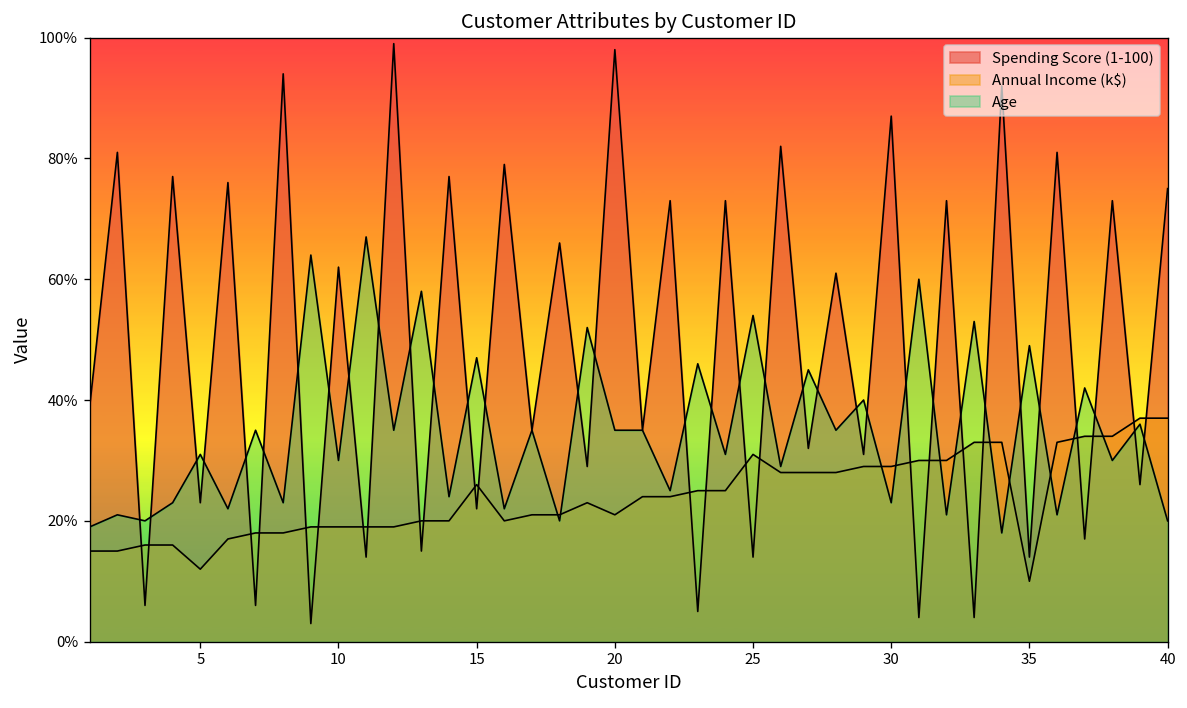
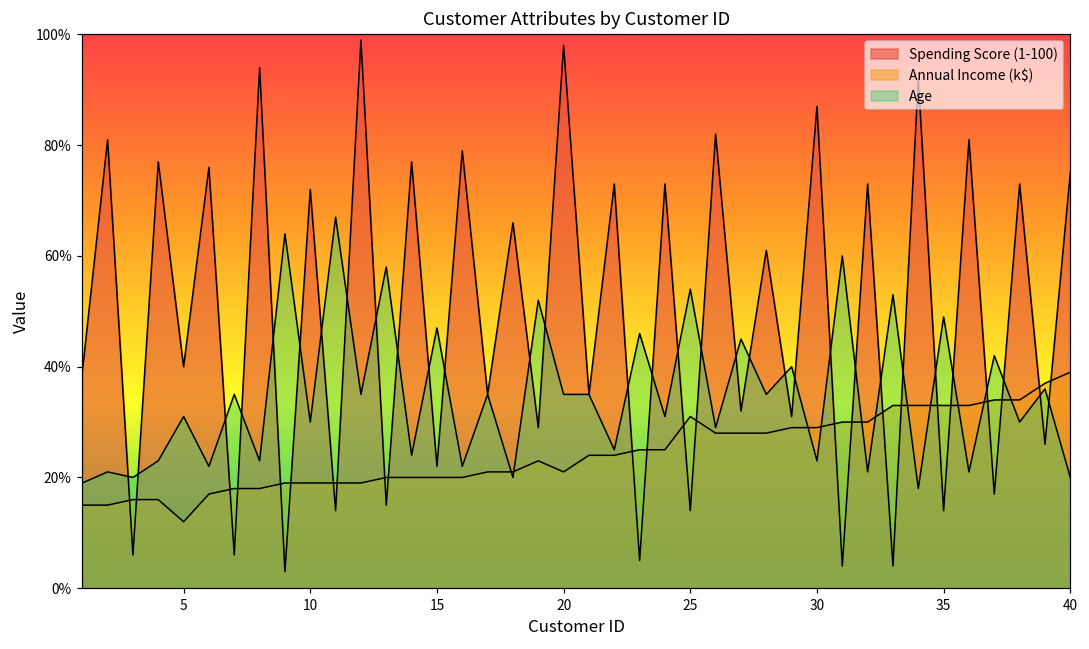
  {
    "Spending Score (1-100)": {
-     "5": "23%",
-     "10": "62%",
+     "5": "40%",
+     "10": "72%",
      "15": "22%",
      "20": "98%",
      "25": "14%",
      "30": "87%",
      "35": "14%",
      "40": "75%"
    },
    "Annual Income (k$)": {
      "5": "12%",
      "10": "19%",
-     "15": "26%",
+     "15": "20%",
      "20": "21%",
      "25": "31%",
      "30": "29%",
-     "35": "10%",
-     "40": "37%"
+     "35": "33%",
+     "40": "39%"
    },
    "Age": {
      "5": "31%",
      "10": "30%",
      "15": "47%",
      "20": "35%",
      "25": "54%",
      "30": "23%",
      "35": "49%",
      "40": "20%"
    }
  }
